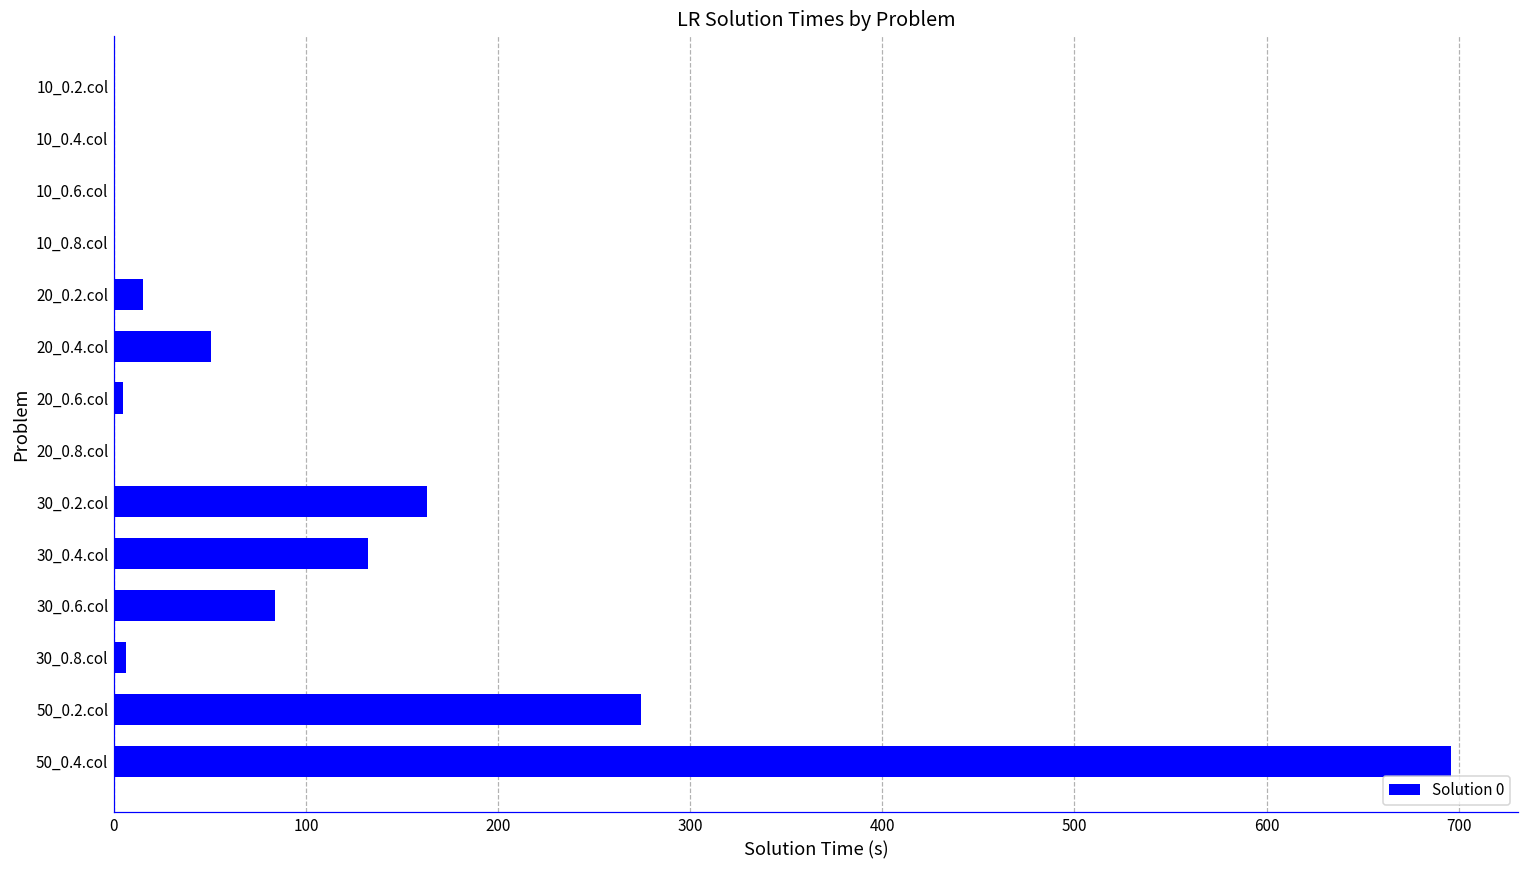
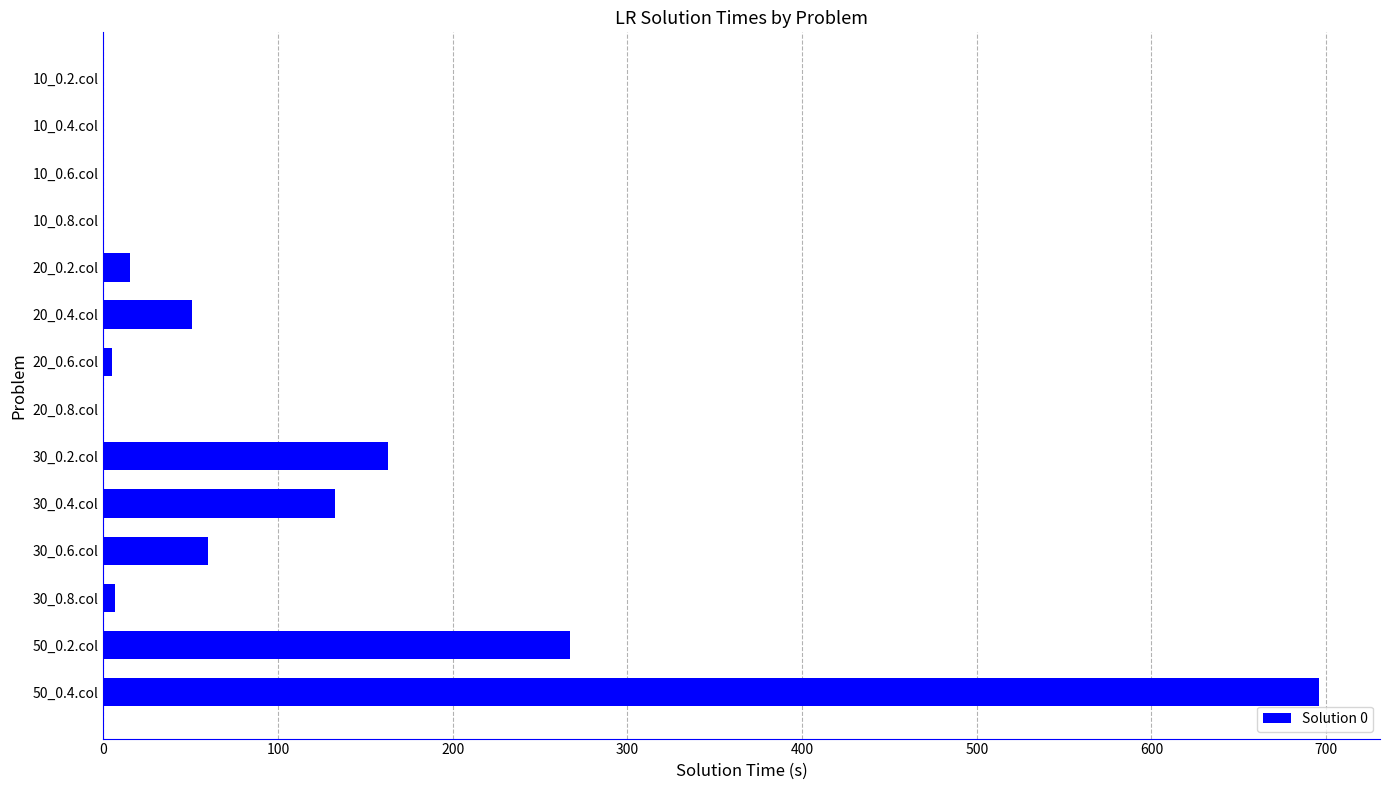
  {
    "20_0.2.col": 15,
    "20_0.4.col": 51,
    "20_0.6.col": 5,
    "30_0.2.col": 163,
    "30_0.4.col": 133,
-   "30_0.6.col": 84,
+   "30_0.6.col": 60,
    "30_0.8.col": 7,
-   "50_0.2.col": 274,
+   "50_0.2.col": 267,
    "50_0.4.col": 696
  }
